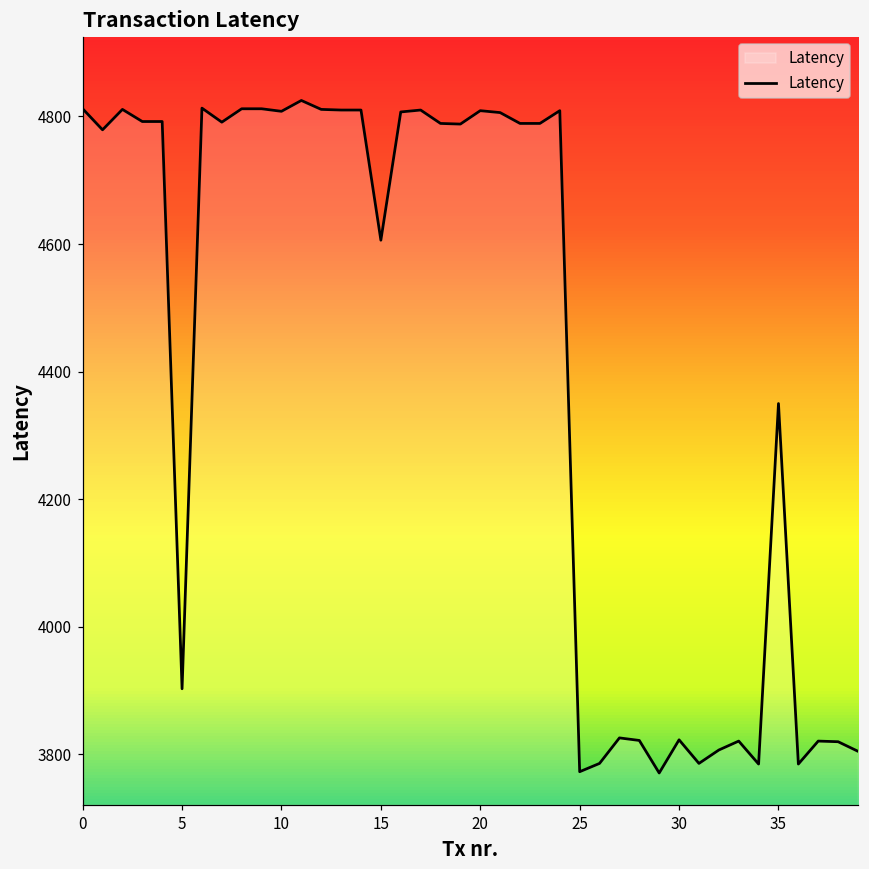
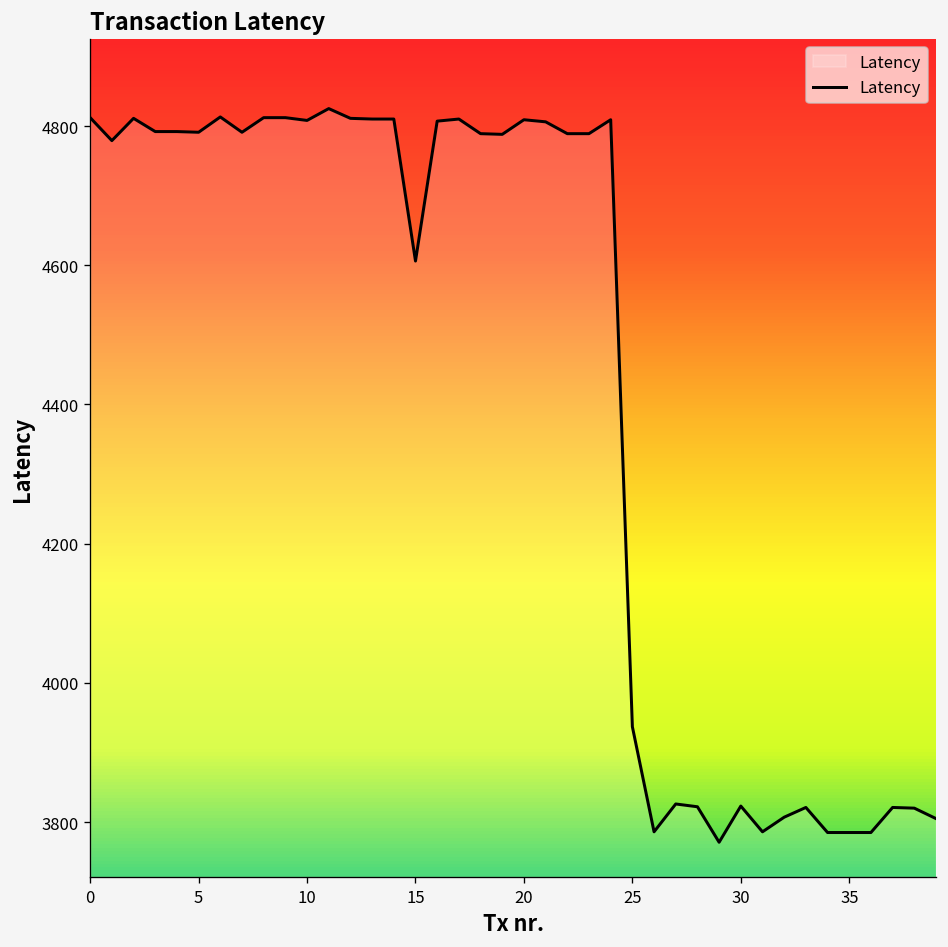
  {
    "0": 4810,
-   "5": 3900,
+   "5": 4790,
    "10": 4810,
    "15": 4610,
    "20": 4810,
-   "25": 3770,
+   "25": 3940,
    "30": 3820,
-   "35": 4350
+   "35": 3790
  }
